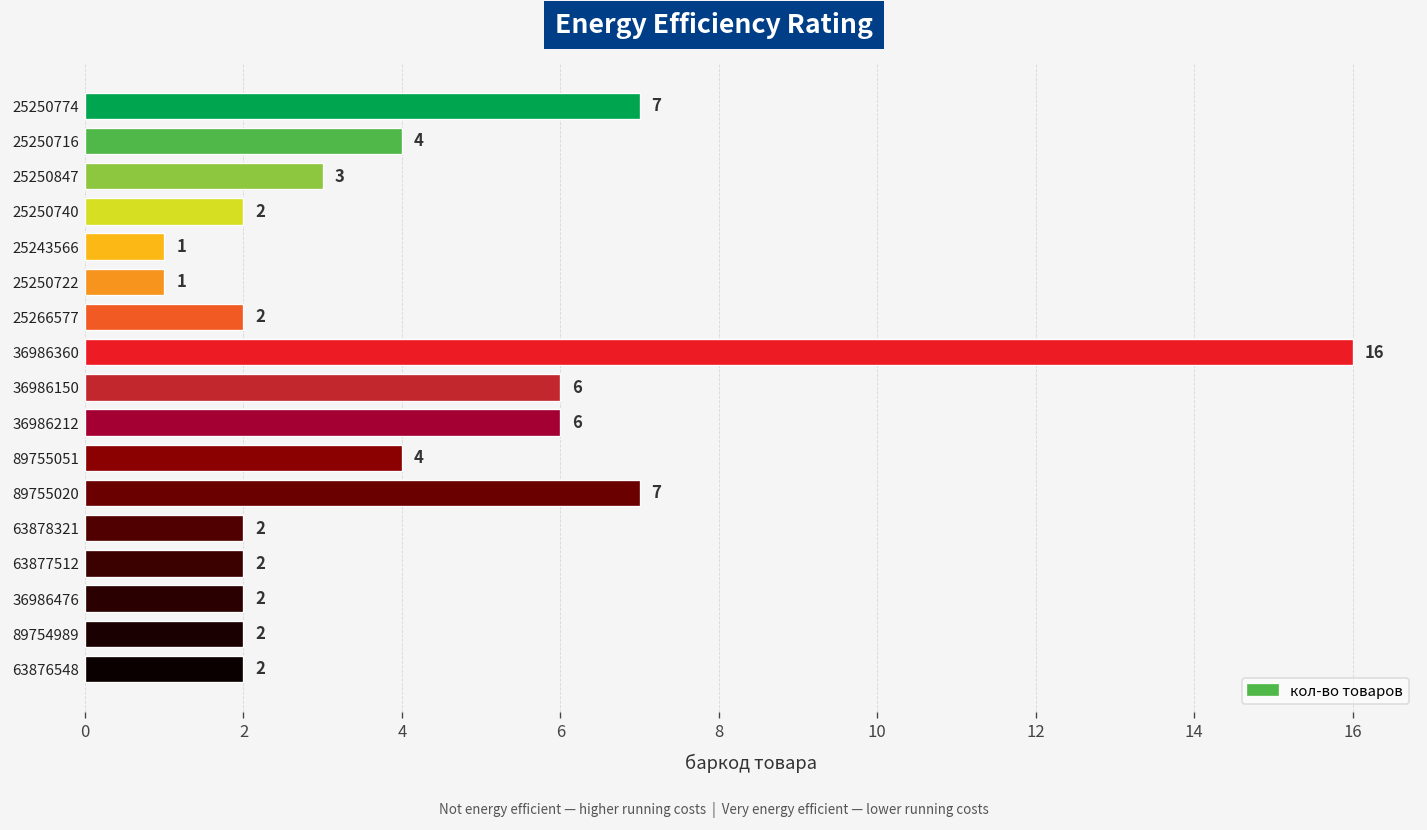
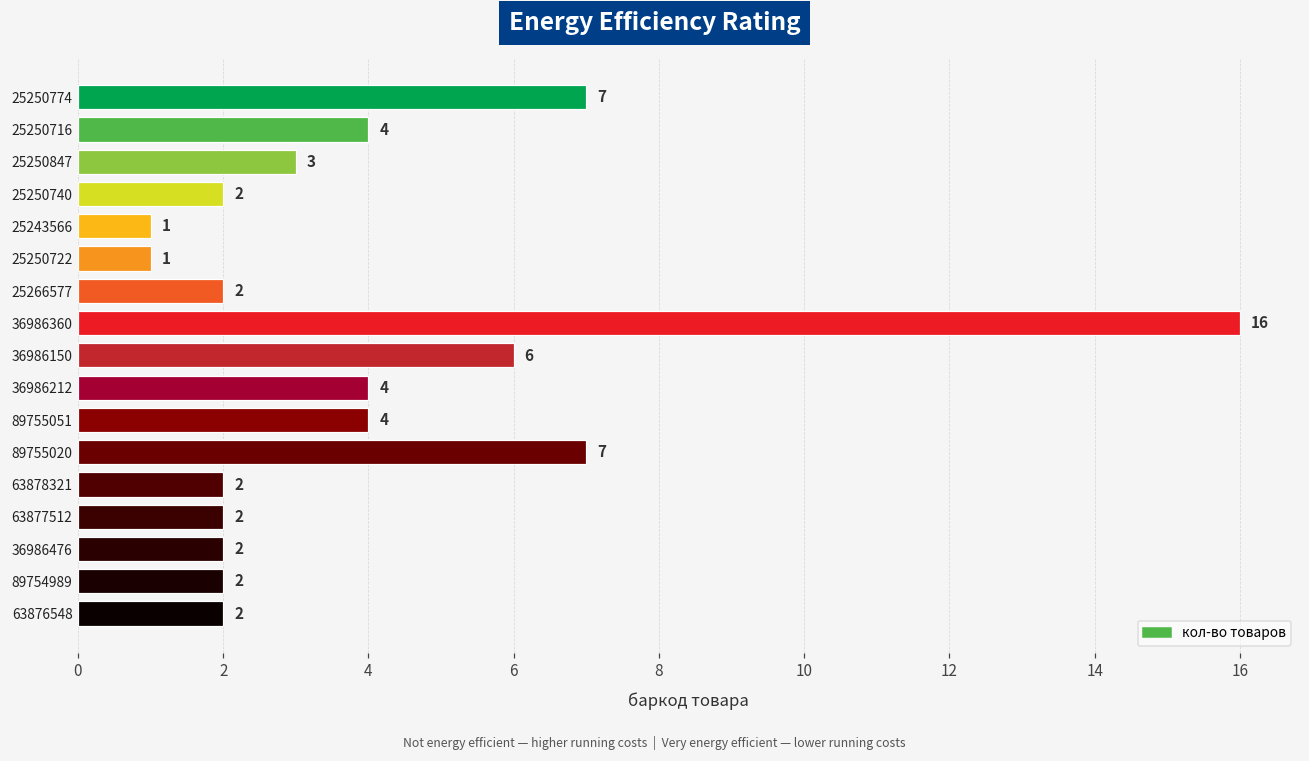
  {
    "25250774": 7,
    "25250716": 4,
    "25250847": 3,
    "25250740": 2,
    "25243566": 1,
    "25250722": 1,
    "25266577": 2,
    "36986360": 16,
    "36986150": 6,
-   "36986212": 6,
+   "36986212": 4,
    "89755051": 4,
    "89755020": 7,
    "63878321": 2,
    "63877512": 2,
    "36986476": 2,
    "89754989": 2,
    "63876548": 2
  }
